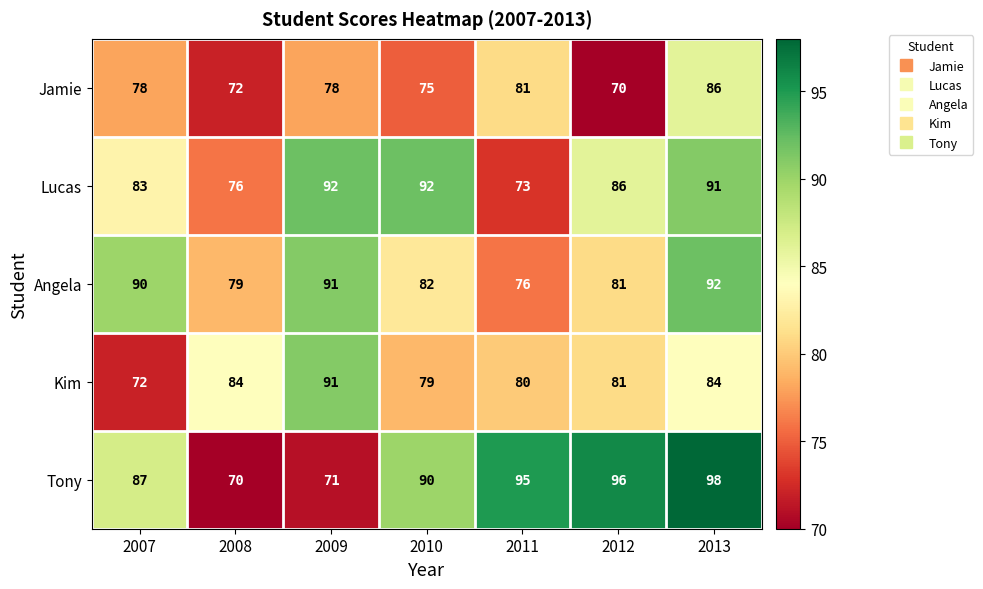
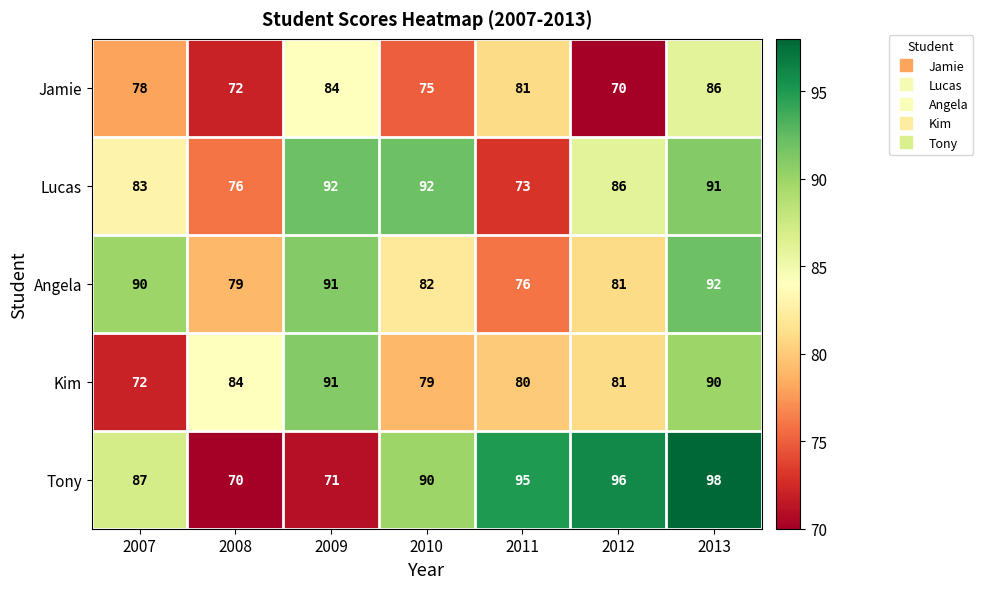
  {
    "Jamie": {
      "2007": 78,
      "2008": 72,
-     "2009": 78,
+     "2009": 84,
      "2010": 75,
      "2011": 81,
      "2012": 70,
      "2013": 86
    },
    "Lucas": {
      "2007": 83,
      "2008": 76,
      "2009": 92,
      "2010": 92,
      "2011": 73,
      "2012": 86,
      "2013": 91
    },
    "Angela": {
      "2007": 90,
      "2008": 79,
      "2009": 91,
      "2010": 82,
      "2011": 76,
      "2012": 81,
      "2013": 92
    },
    "Kim": {
      "2007": 72,
      "2008": 84,
      "2009": 91,
      "2010": 79,
      "2011": 80,
      "2012": 81,
-     "2013": 84
+     "2013": 90
    },
    "Tony": {
      "2007": 87,
      "2008": 70,
      "2009": 71,
      "2010": 90,
      "2011": 95,
      "2012": 96,
      "2013": 98
    }
  }
